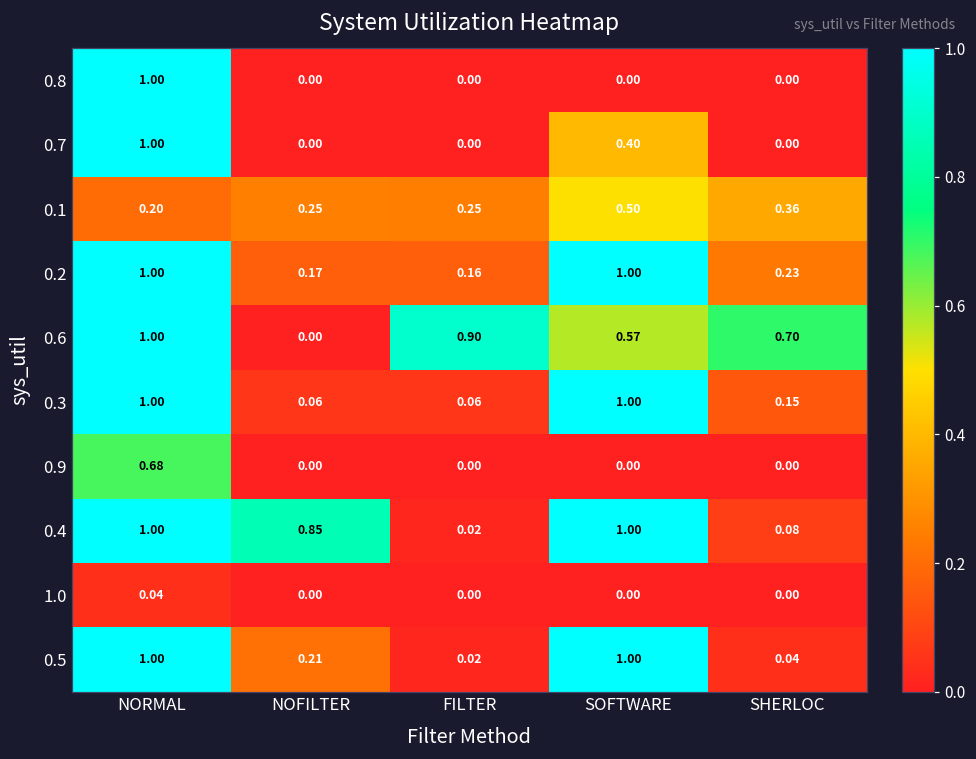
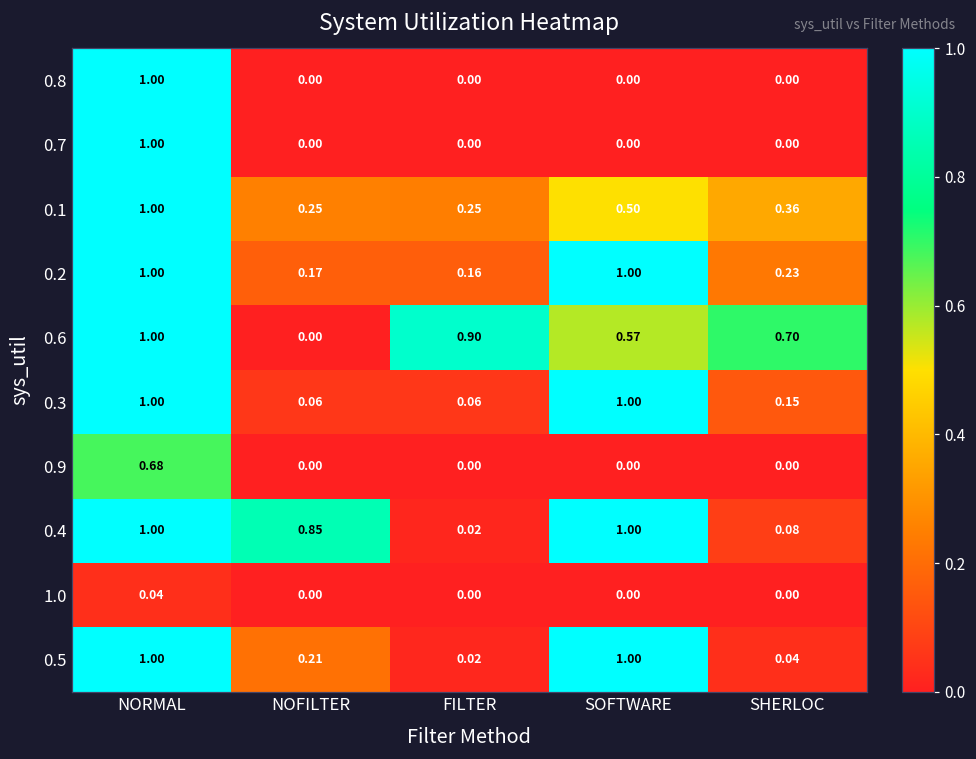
  {
    "0.8": {
      "NORMAL": 1.00,
      "NOFILTER": 0.00,
      "FILTER": 0.00,
      "SOFTWARE": 0.00,
      "SHERLOC": 0.00
    },
    "0.7": {
      "NORMAL": 1.00,
      "NOFILTER": 0.00,
      "FILTER": 0.00,
-     "SOFTWARE": 0.40,
+     "SOFTWARE": 0.00,
      "SHERLOC": 0.00
    },
    "0.1": {
-     "NORMAL": 0.20,
+     "NORMAL": 1.00,
      "NOFILTER": 0.25,
      "FILTER": 0.25,
      "SOFTWARE": 0.50,
      "SHERLOC": 0.36
    },
    "0.2": {
      "NORMAL": 1.00,
      "NOFILTER": 0.17,
      "FILTER": 0.16,
      "SOFTWARE": 1.00,
      "SHERLOC": 0.23
    },
    "0.6": {
      "NORMAL": 1.00,
      "NOFILTER": 0.00,
      "FILTER": 0.90,
      "SOFTWARE": 0.57,
      "SHERLOC": 0.70
    },
    "0.3": {
      "NORMAL": 1.00,
      "NOFILTER": 0.06,
      "FILTER": 0.06,
      "SOFTWARE": 1.00,
      "SHERLOC": 0.15
    },
    "0.9": {
      "NORMAL": 0.68,
      "NOFILTER": 0.00,
      "FILTER": 0.00,
      "SOFTWARE": 0.00,
      "SHERLOC": 0.00
    },
    "0.4": {
      "NORMAL": 1.00,
      "NOFILTER": 0.85,
      "FILTER": 0.02,
      "SOFTWARE": 1.00,
      "SHERLOC": 0.08
    },
    "1.0": {
      "NORMAL": 0.04,
      "NOFILTER": 0.00,
      "FILTER": 0.00,
      "SOFTWARE": 0.00,
      "SHERLOC": 0.00
    },
    "0.5": {
      "NORMAL": 1.00,
      "NOFILTER": 0.21,
      "FILTER": 0.02,
      "SOFTWARE": 1.00,
      "SHERLOC": 0.04
    }
  }
